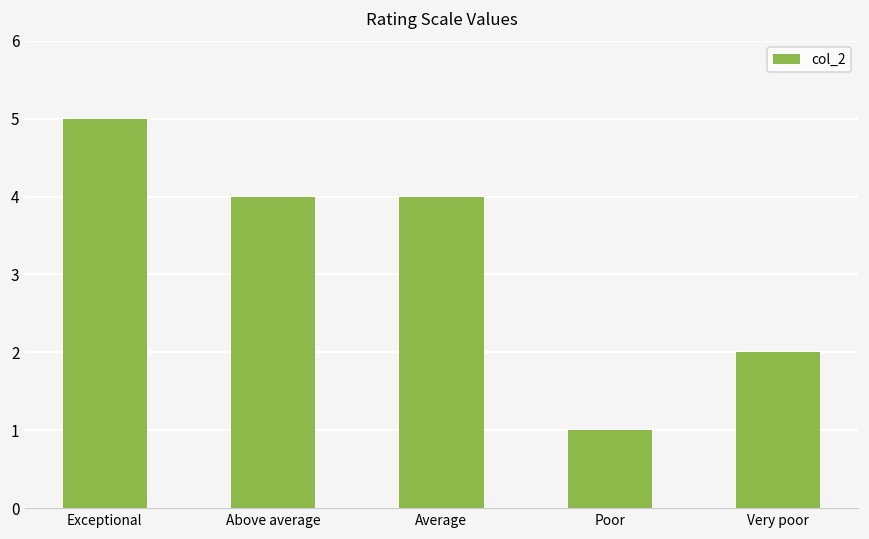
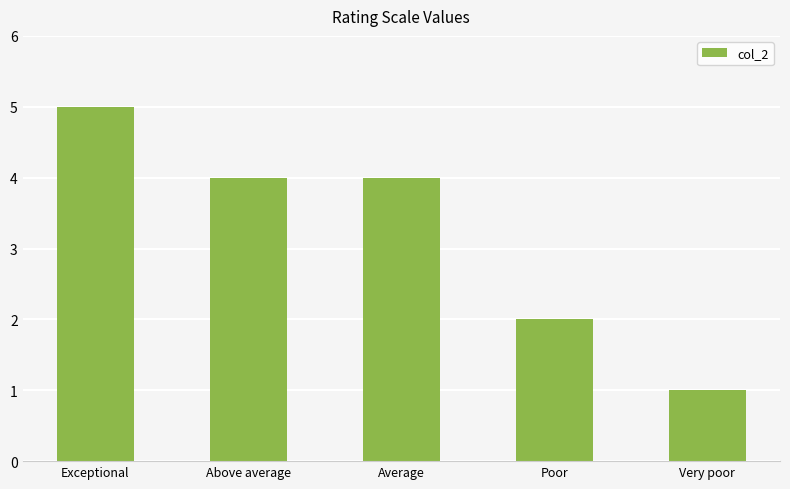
  {
    "Exceptional": 5,
    "Above average": 4,
    "Average": 4,
-   "Poor": 1,
-   "Very poor": 2
+   "Poor": 2,
+   "Very poor": 1
  }
